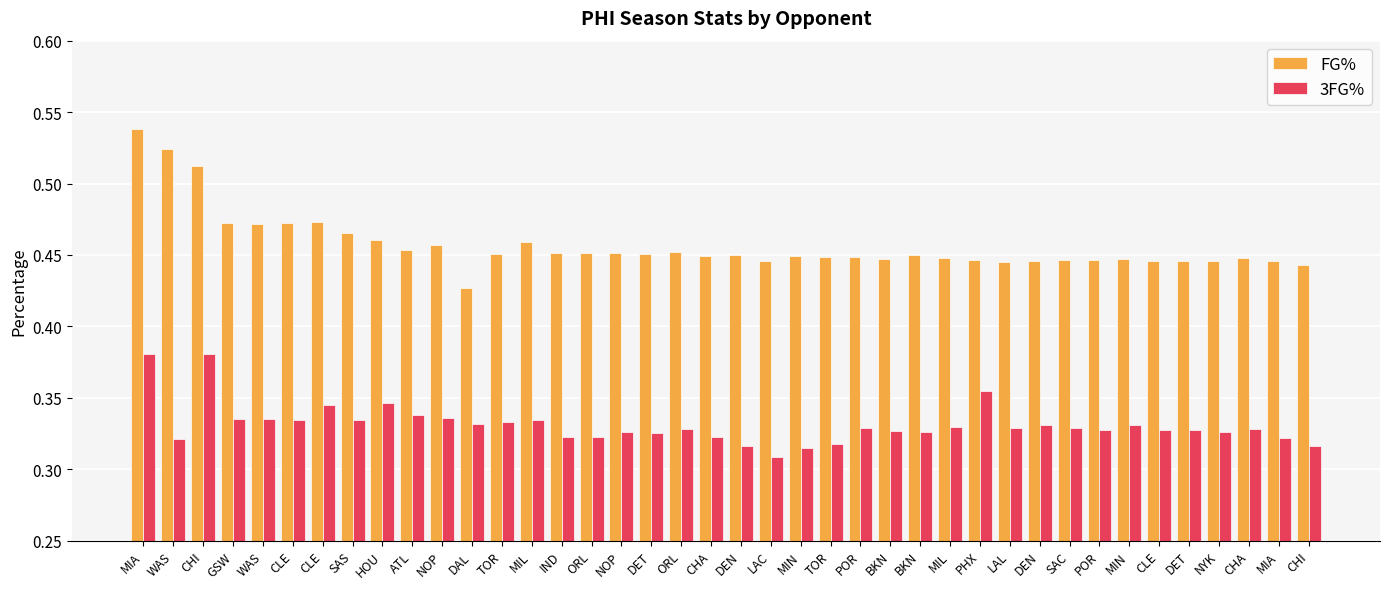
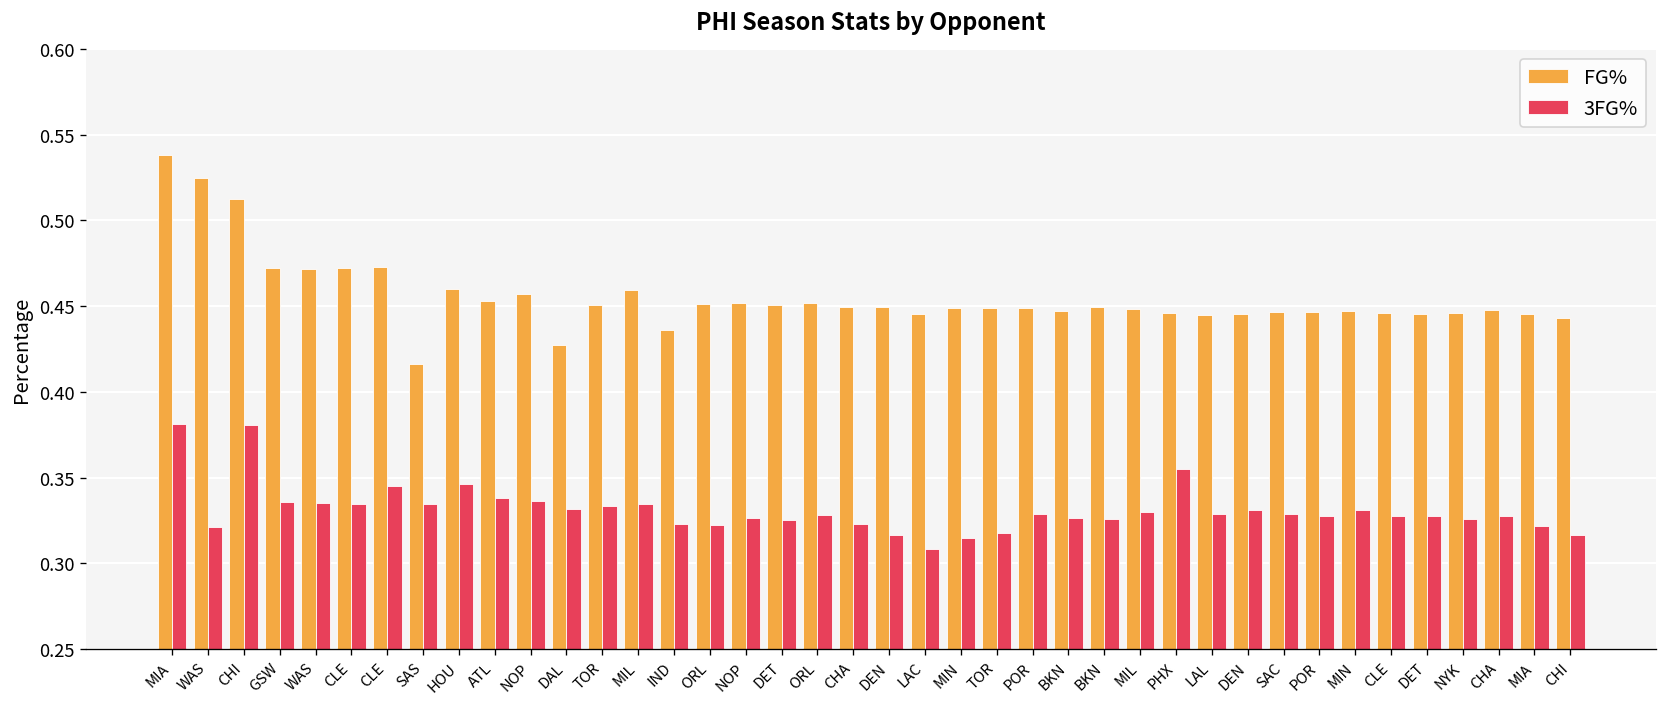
  {
    "FG%": {
      "GSW": 0.472,
-     "SAS": 0.466,
+     "SAS": 0.416,
      "HOU": 0.460,
      "ATL": 0.453,
      "DAL": 0.427,
-     "IND": 0.452,
+     "IND": 0.436,
      "LAC": 0.446,
      "PHX": 0.446,
      "LAL": 0.445,
      "SAC": 0.446,
      "NYK": 0.446
    },
    "3FG%": {
      "GSW": 0.336,
      "SAS": 0.335,
      "HOU": 0.346,
      "ATL": 0.338,
      "DAL": 0.332,
      "IND": 0.323,
      "LAC": 0.308,
      "PHX": 0.355,
      "LAL": 0.329,
      "SAC": 0.329,
      "NYK": 0.326
    }
  }
